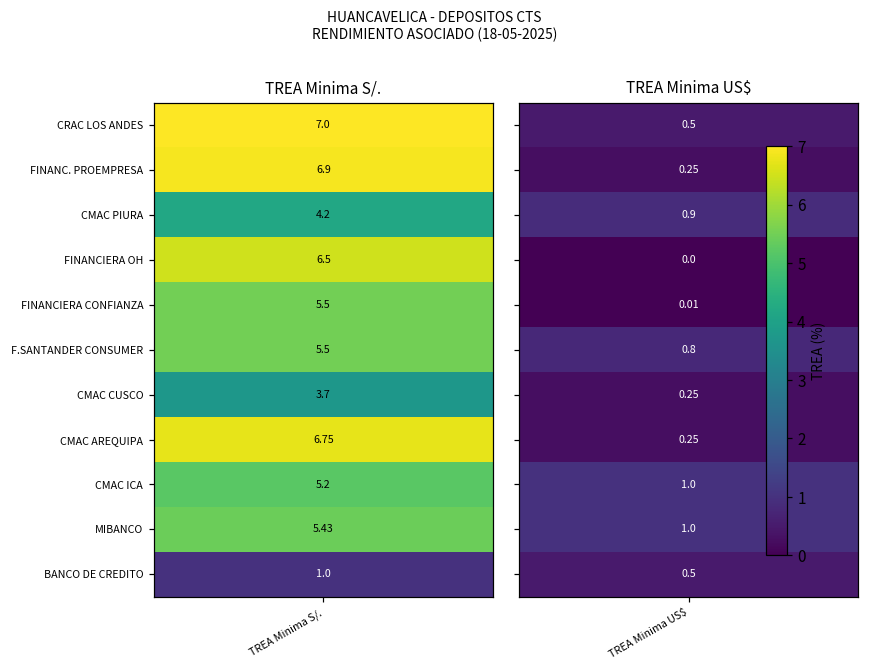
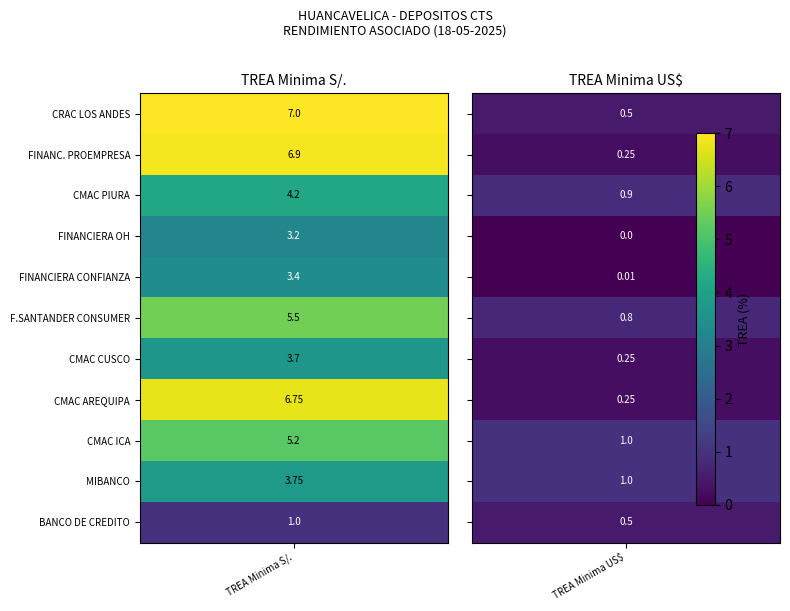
  {
    "TREA Minima S/.": {
      "CRAC LOS ANDES": {
        "TREA Minima S/.": 7.0
      },
      "FINANC. PROEMPRESA": {
        "TREA Minima S/.": 6.9
      },
      "CMAC PIURA": {
        "TREA Minima S/.": 4.2
      },
      "FINANCIERA OH": {
-       "TREA Minima S/.": 6.5
+       "TREA Minima S/.": 3.2
      },
      "FINANCIERA CONFIANZA": {
-       "TREA Minima S/.": 5.5
+       "TREA Minima S/.": 3.4
      },
      "F.SANTANDER CONSUMER": {
        "TREA Minima S/.": 5.5
      },
      "CMAC CUSCO": {
        "TREA Minima S/.": 3.7
      },
      "CMAC AREQUIPA": {
        "TREA Minima S/.": 6.75
      },
      "CMAC ICA": {
        "TREA Minima S/.": 5.2
      },
      "MIBANCO": {
-       "TREA Minima S/.": 5.43
+       "TREA Minima S/.": 3.75
      },
      "BANCO DE CREDITO": {
        "TREA Minima S/.": 1.0
      }
    }
  }
